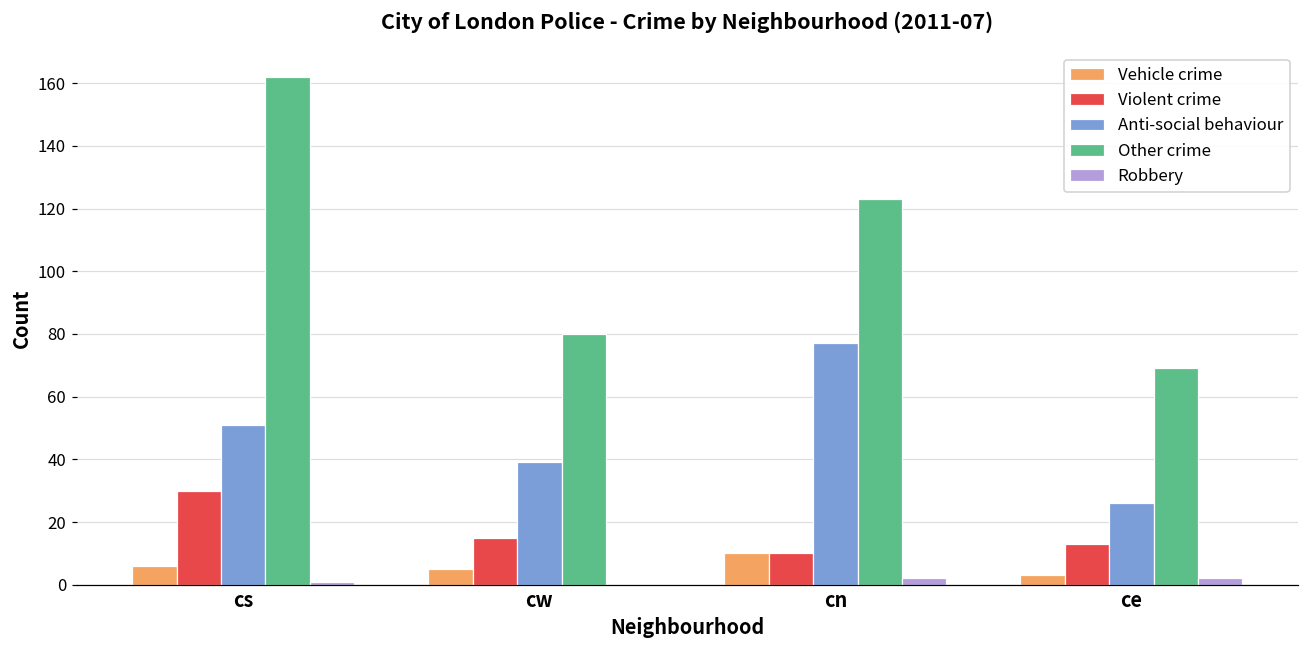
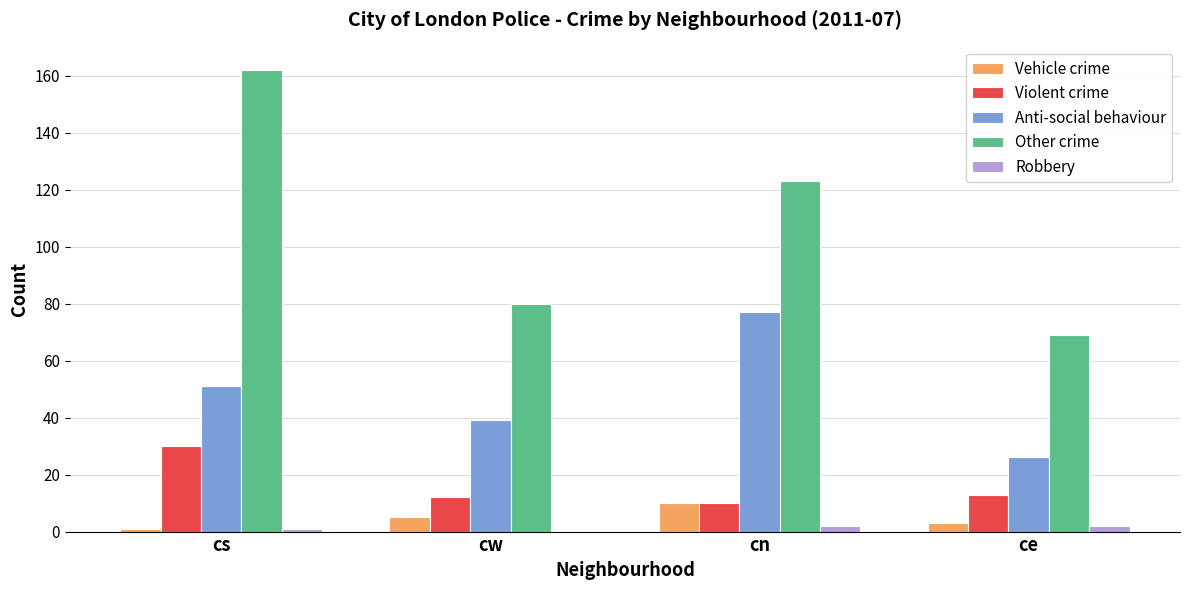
  {
    "Vehicle crime": {
-     "cs": 6,
+     "cs": 1,
      "cw": 5,
      "cn": 10,
      "ce": 3
    },
    "Violent crime": {
      "cs": 30,
-     "cw": 15,
+     "cw": 12,
      "cn": 10,
      "ce": 13
    },
    "Other crime": {
      "cs": 162,
      "cw": 80,
      "cn": 123,
      "ce": 69
    }
  }
